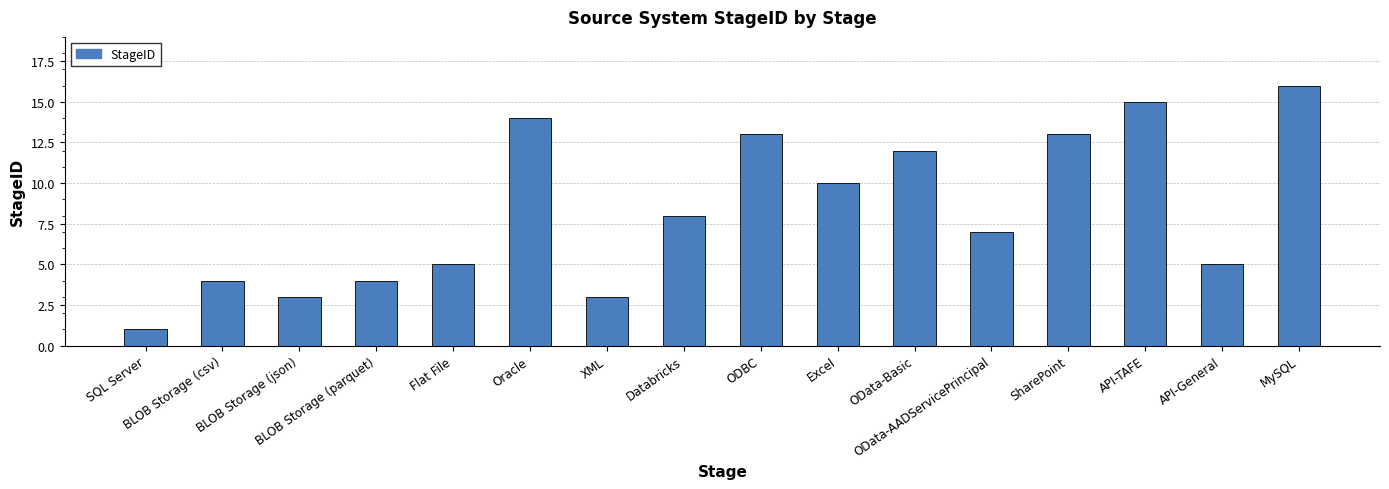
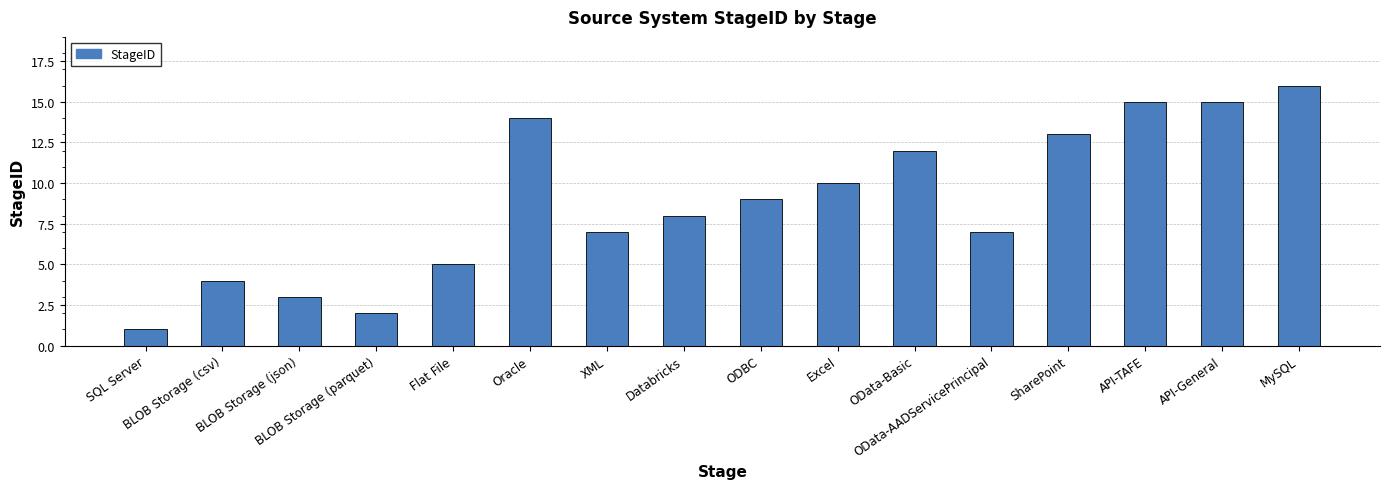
  {
    "SQL Server": 1,
    "BLOB Storage (csv)": 4,
    "BLOB Storage (json)": 3,
-   "BLOB Storage (parquet)": 4,
+   "BLOB Storage (parquet)": 2,
    "Flat File": 5,
    "Oracle": 14,
-   "XML": 3,
+   "XML": 7,
    "Databricks": 8,
-   "ODBC": 13,
+   "ODBC": 9,
    "Excel": 10,
    "OData-Basic": 12,
    "OData-AADServicePrincipal": 7,
    "SharePoint": 13,
    "API-TAFE": 15,
-   "API-General": 5,
+   "API-General": 15,
    "MySQL": 16
  }
